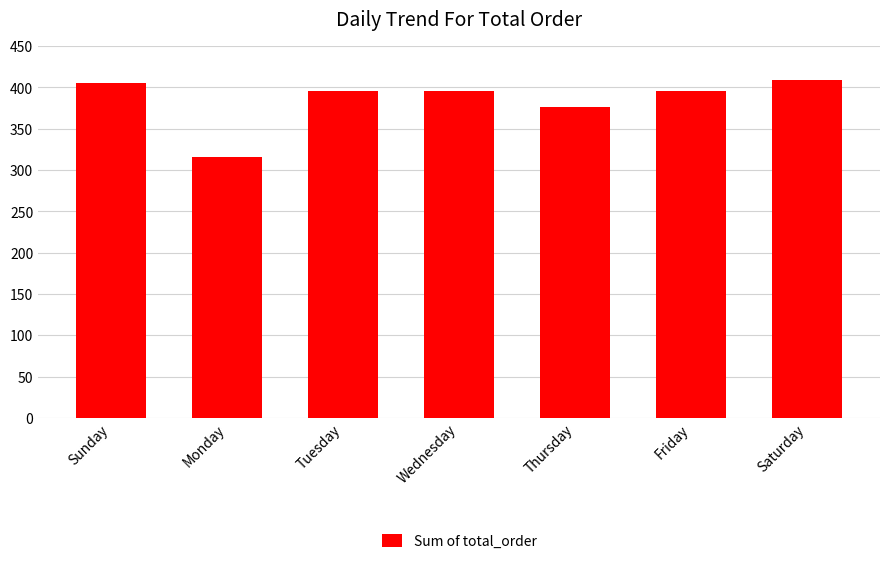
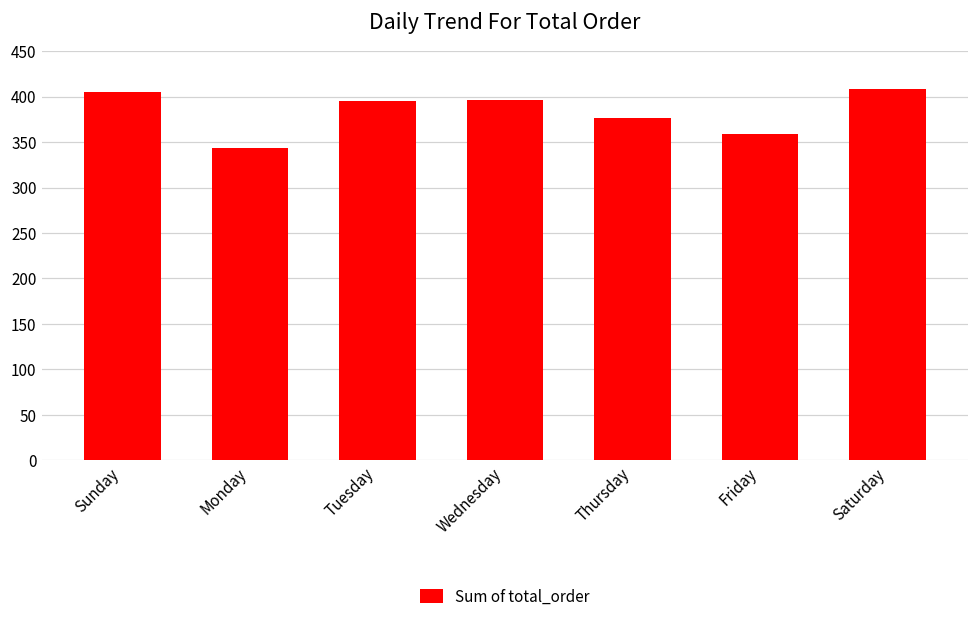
  {
    "Sunday": 410,
-   "Monday": 320,
+   "Monday": 340,
    "Tuesday": 400,
    "Wednesday": 400,
    "Thursday": 380,
-   "Friday": 400,
+   "Friday": 360,
    "Saturday": 410
  }
